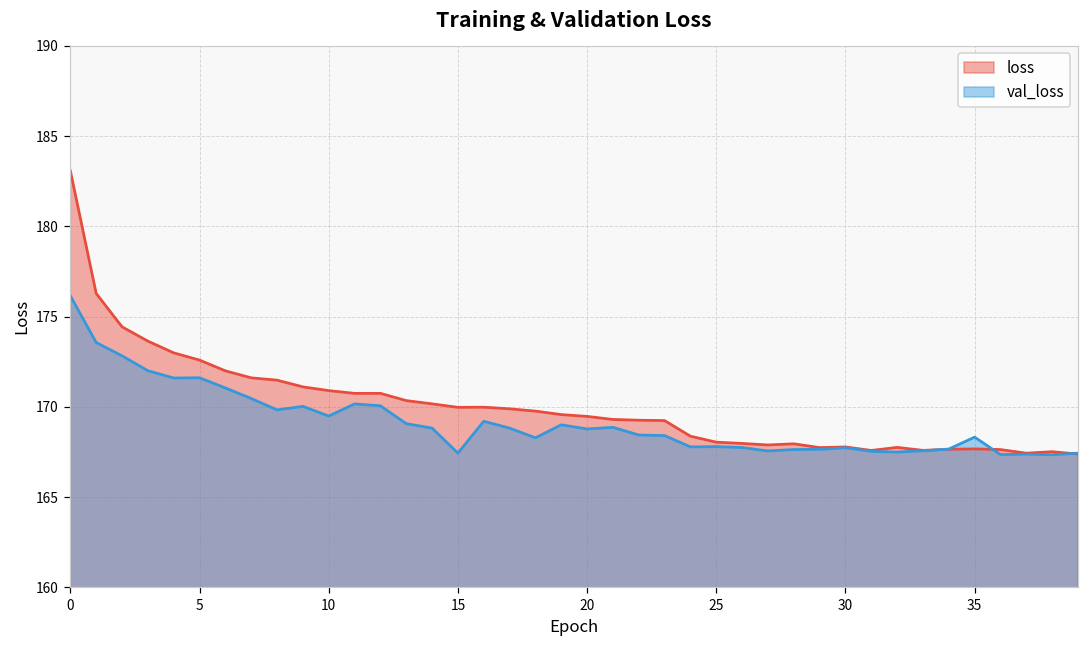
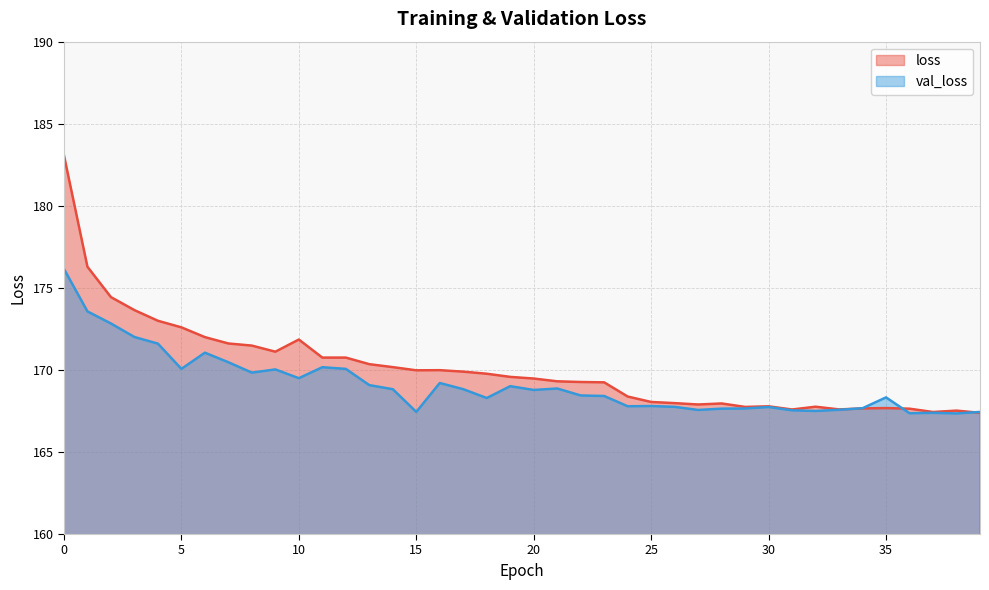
  {
    "loss": {
      "0": 183.1,
      "5": 172.6,
-     "10": 170.9,
+     "10": 171.9,
      "15": 170.0,
      "20": 169.5,
      "25": 168.0,
      "35": 167.7
    },
    "val_loss": {
      "0": 176.2,
-     "5": 171.6,
+     "5": 170.1,
      "10": 169.5,
      "15": 167.4,
      "20": 168.8,
      "25": 167.8,
      "35": 168.3
    }
  }
